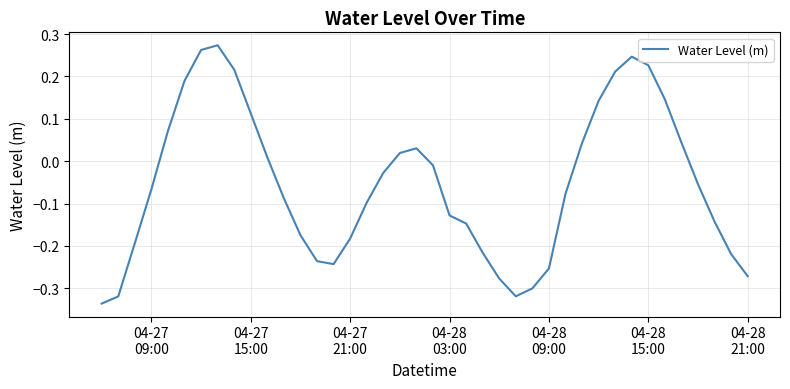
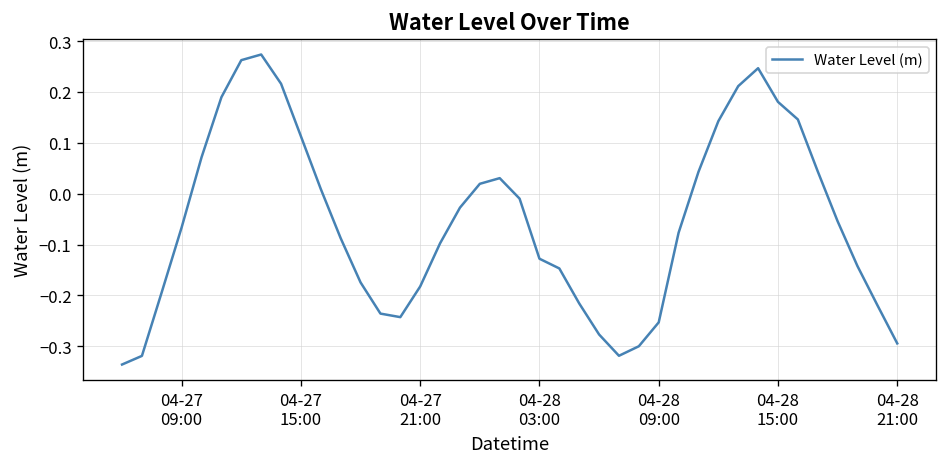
  {
    "04-27 09:00": -0.07,
    "04-27 15:00": 0.11,
    "04-27 21:00": -0.18,
    "04-28 03:00": -0.13,
    "04-28 09:00": -0.25,
-   "04-28 15:00": 0.23,
-   "04-28 21:00": -0.27
+   "04-28 15:00": 0.18,
+   "04-28 21:00": -0.29
  }
